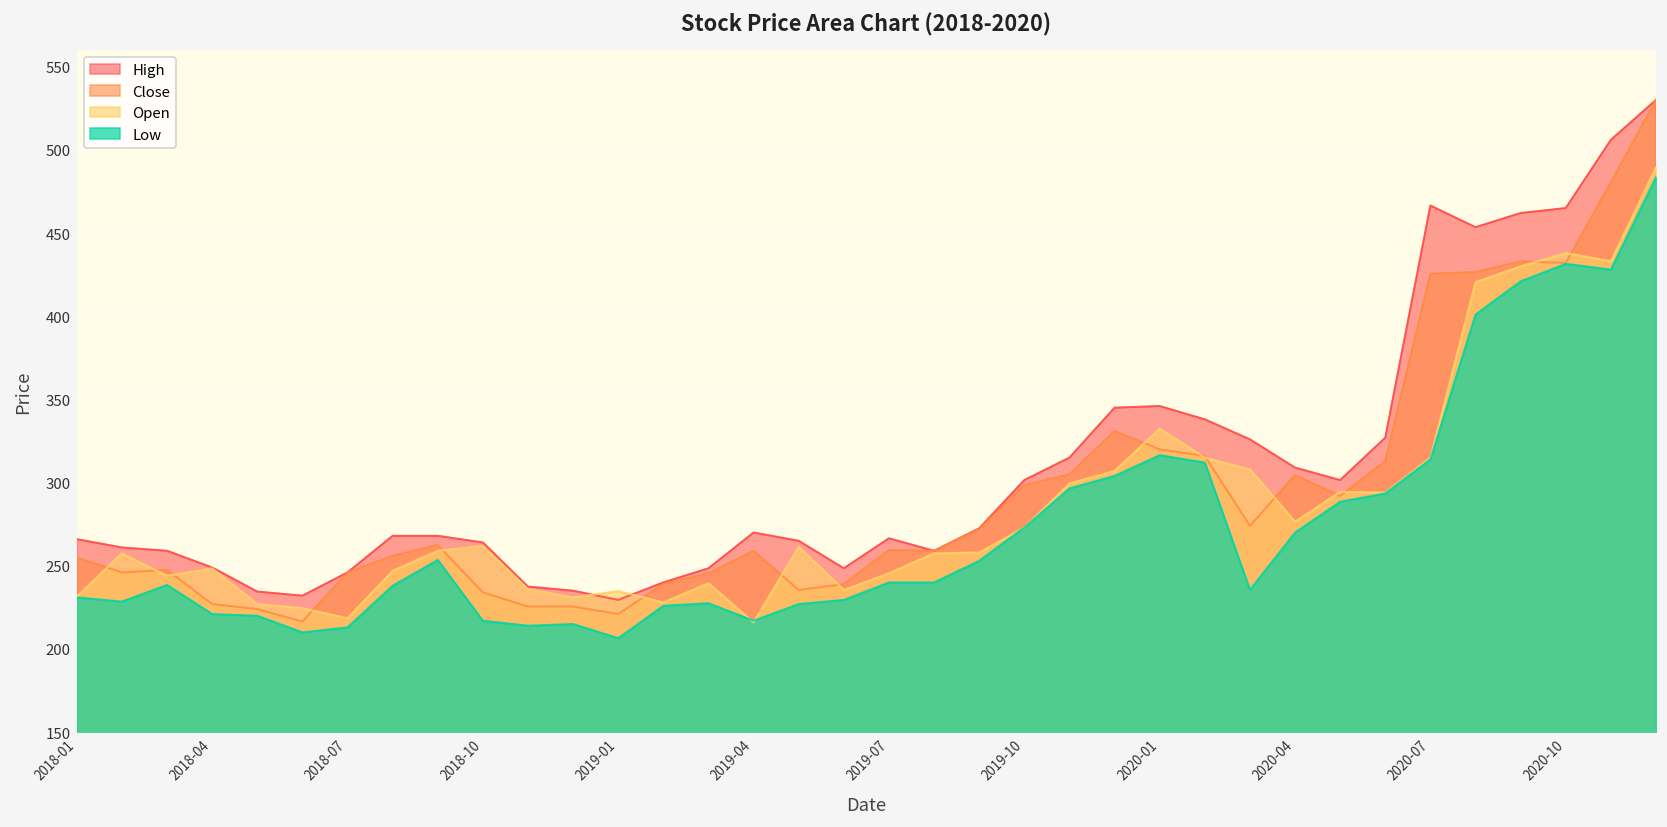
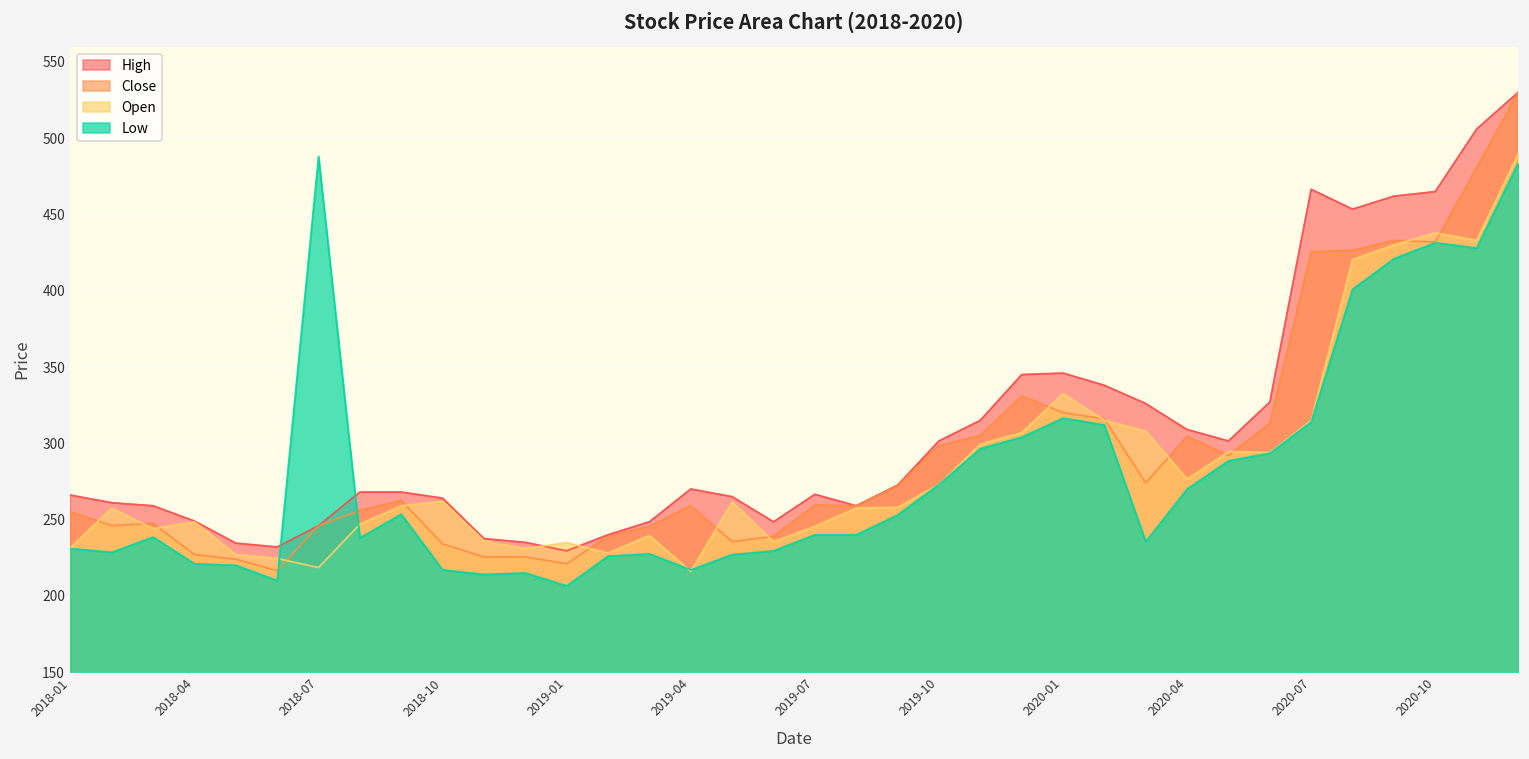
  {
    "Open": {
      "2018-07": 219,
      "2018-10": 262,
      "2019-01": 235,
      "2019-07": 246,
      "2020-01": 333,
      "2020-04": 277,
      "2020-10": 438
    },
    "Low": {
      "2018-04": 221,
-     "2018-07": 213,
+     "2018-07": 488,
      "2018-10": 217,
      "2019-01": 207,
      "2019-07": 240,
      "2020-01": 317,
      "2020-04": 270
    }
  }
